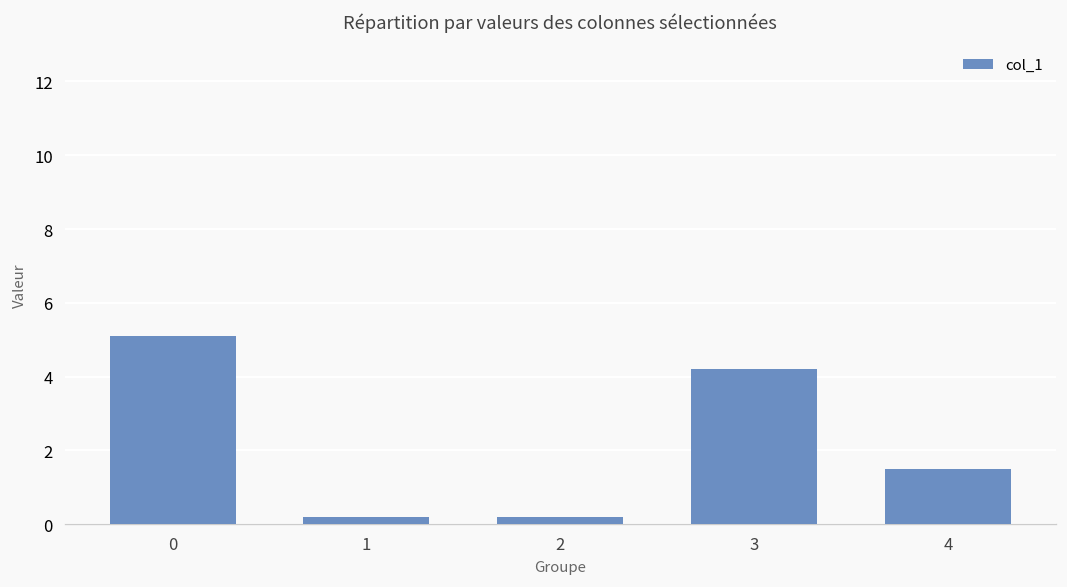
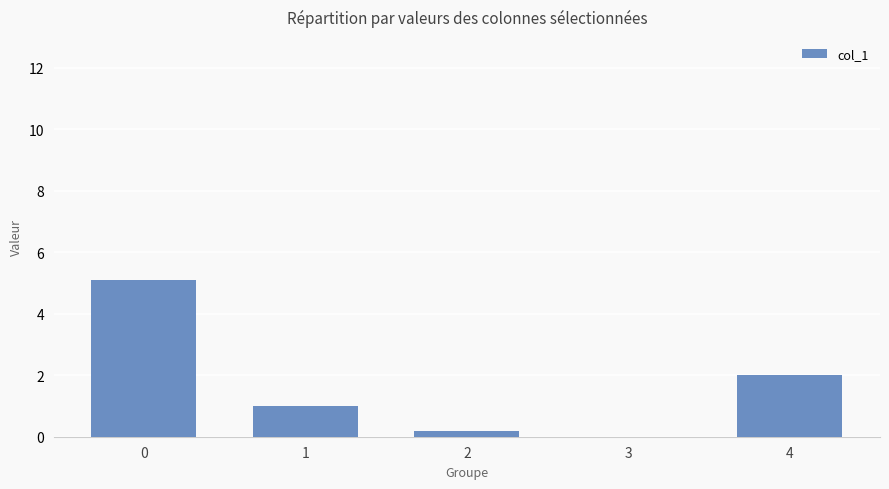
  {
    "0": 5.1,
-   "1": 0.2,
+   "1": 1.0,
    "2": 0.2,
-   "3": 4.2,
-   "4": 1.5
+   "3": 0.0,
+   "4": 2.0
  }
